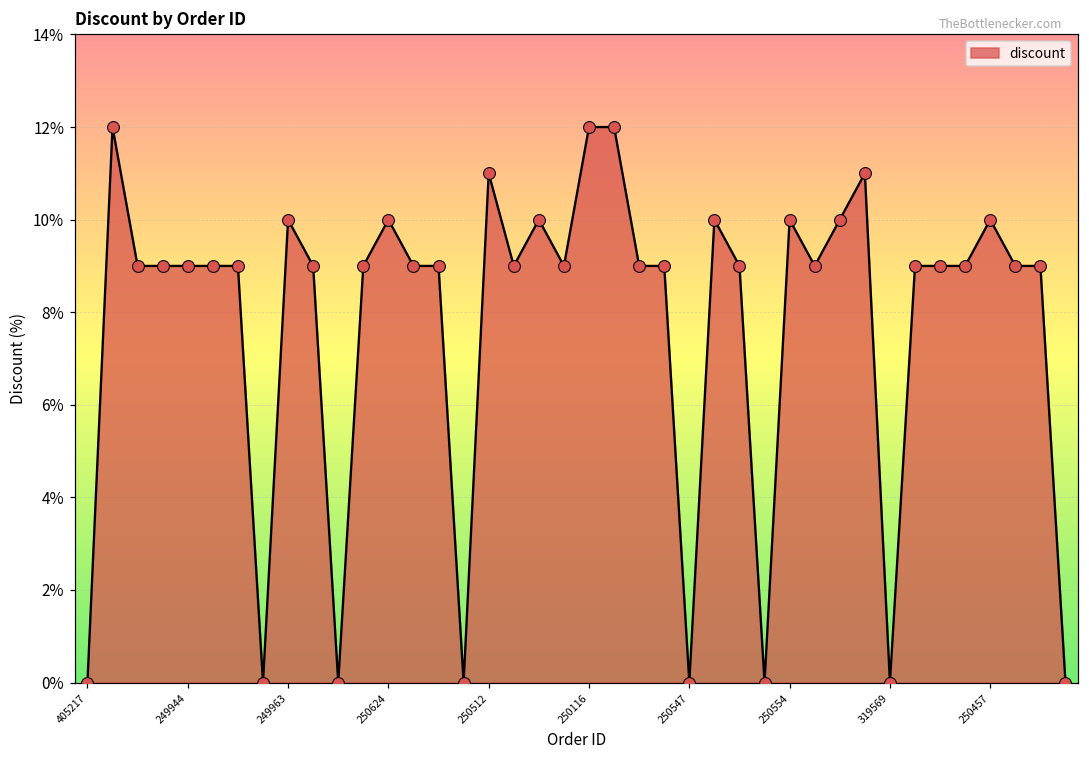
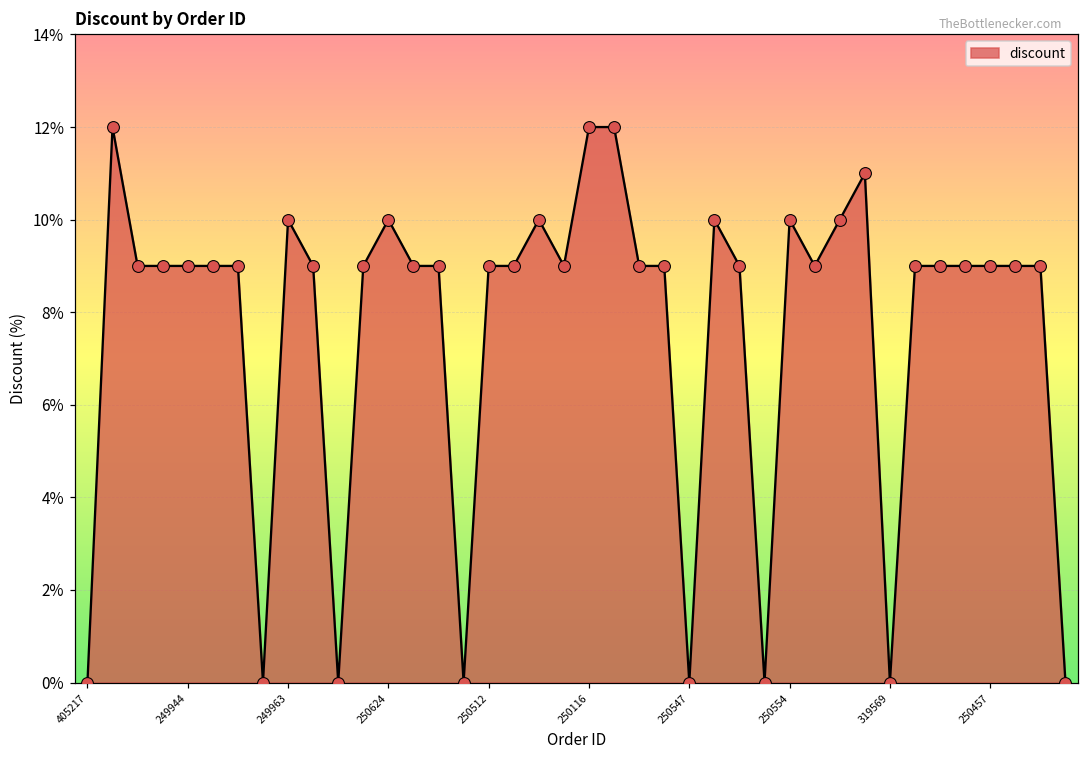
  {
    "405217": "0%",
    "249944": "9%",
    "249963": "10%",
    "250624": "10%",
-   "250512": "11%",
+   "250512": "9%",
    "250116": "12%",
    "250547": "0%",
    "250554": "10%",
    "319569": "0%",
-   "250457": "10%"
+   "250457": "9%"
  }
